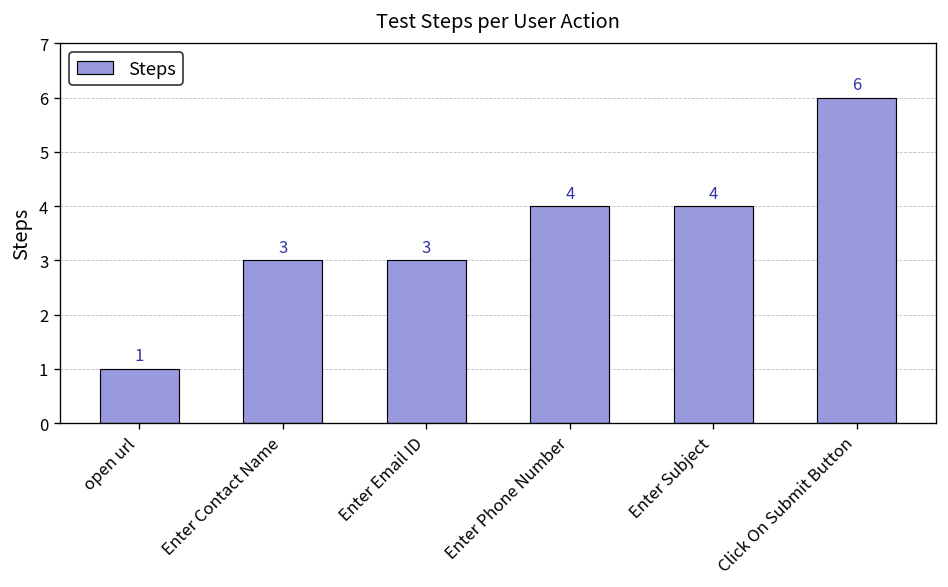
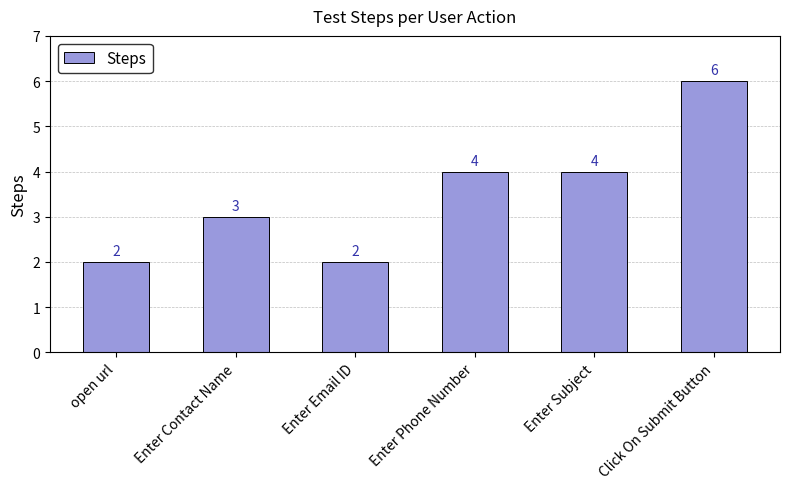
  {
-   "open url": 1,
+   "open url": 2,
    "Enter Contact Name": 3,
-   "Enter Email ID": 3,
+   "Enter Email ID": 2,
    "Enter Phone Number": 4,
    "Enter Subject": 4,
    "Click On Submit Button": 6
  }
